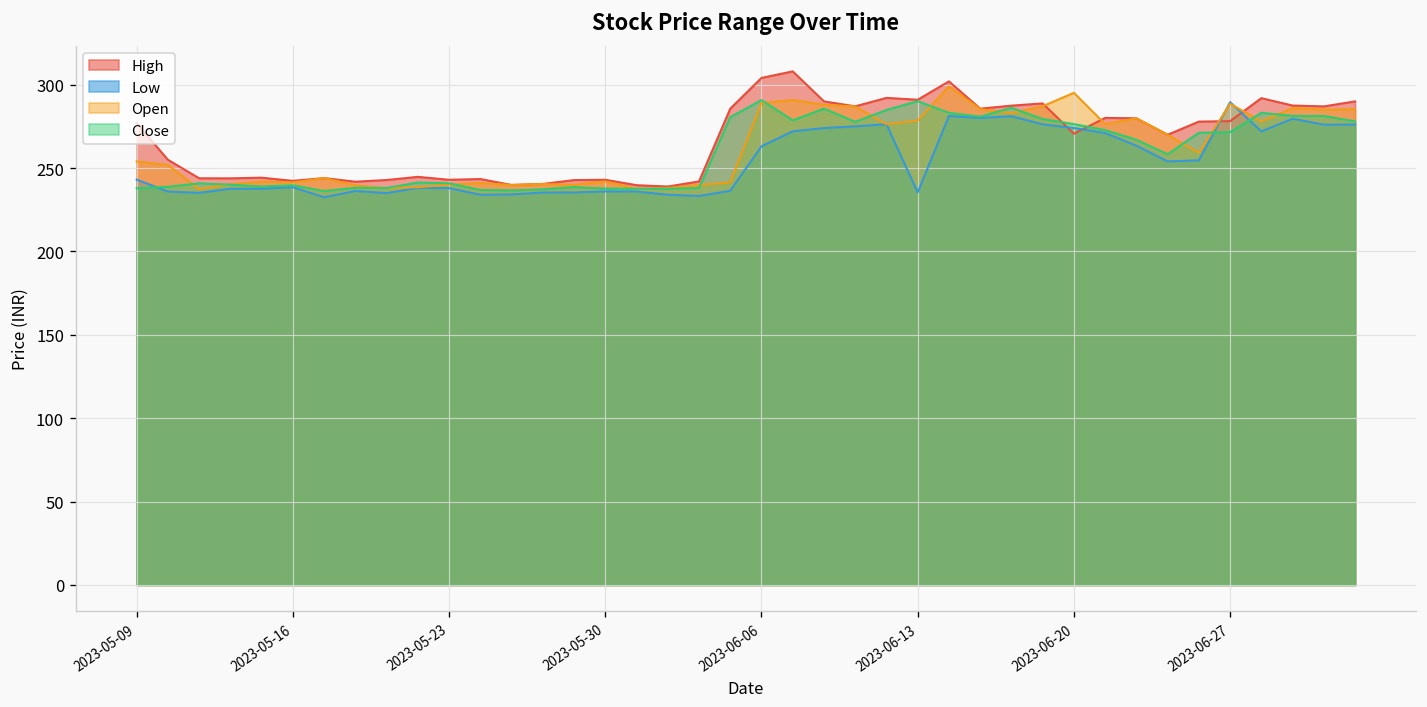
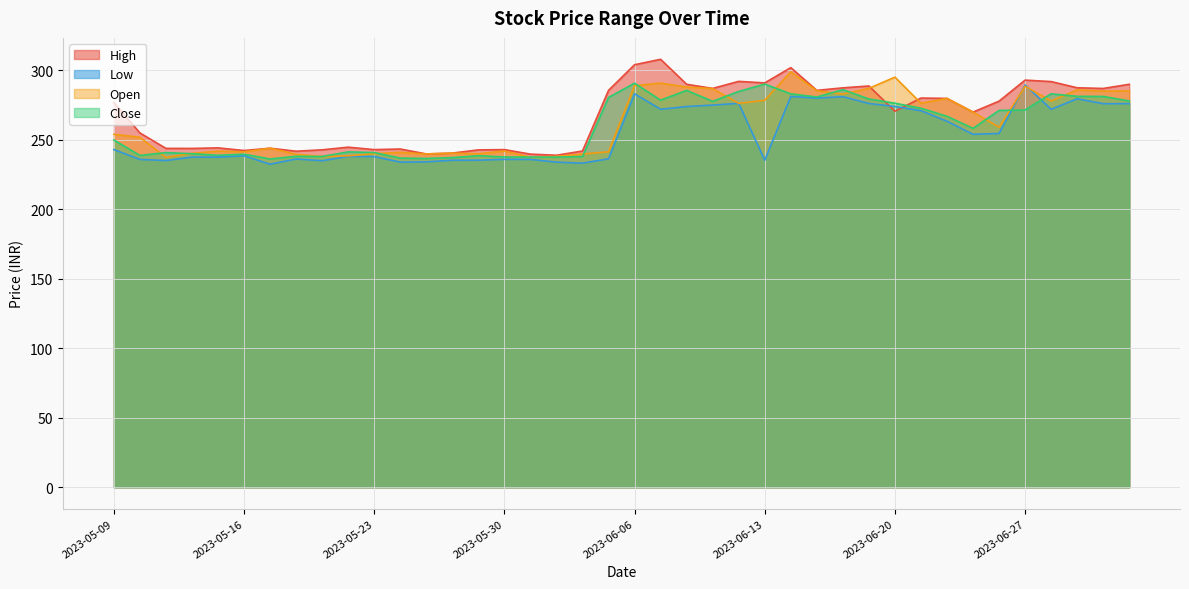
  {
    "High": {
      "2023-05-23": 243,
      "2023-06-06": 304,
      "2023-06-20": 271,
-     "2023-06-27": 278
+     "2023-06-27": 293
    },
    "Low": {
      "2023-05-09": 243,
      "2023-05-23": 238,
-     "2023-06-06": 263,
+     "2023-06-06": 283,
      "2023-06-13": 235,
      "2023-06-20": 274
    },
    "Open": {
      "2023-05-09": 254,
      "2023-06-13": 279,
      "2023-06-20": 295
    },
    "Close": {
-     "2023-05-09": 238,
+     "2023-05-09": 250,
      "2023-06-20": 276,
      "2023-06-27": 272
    }
  }
